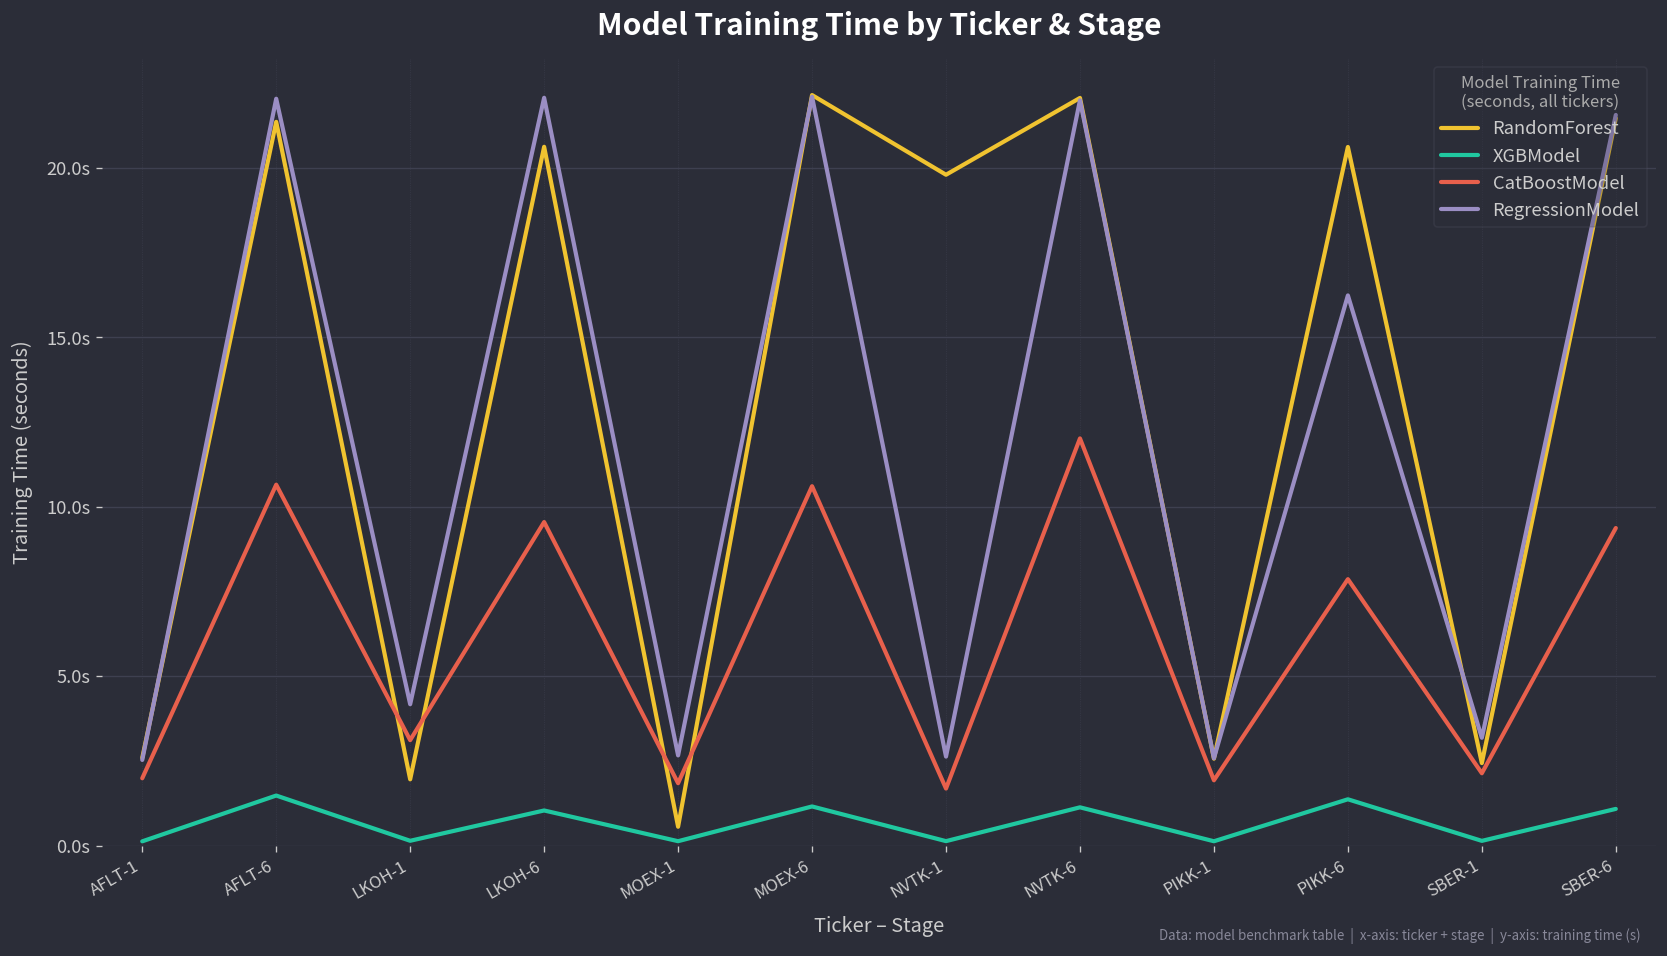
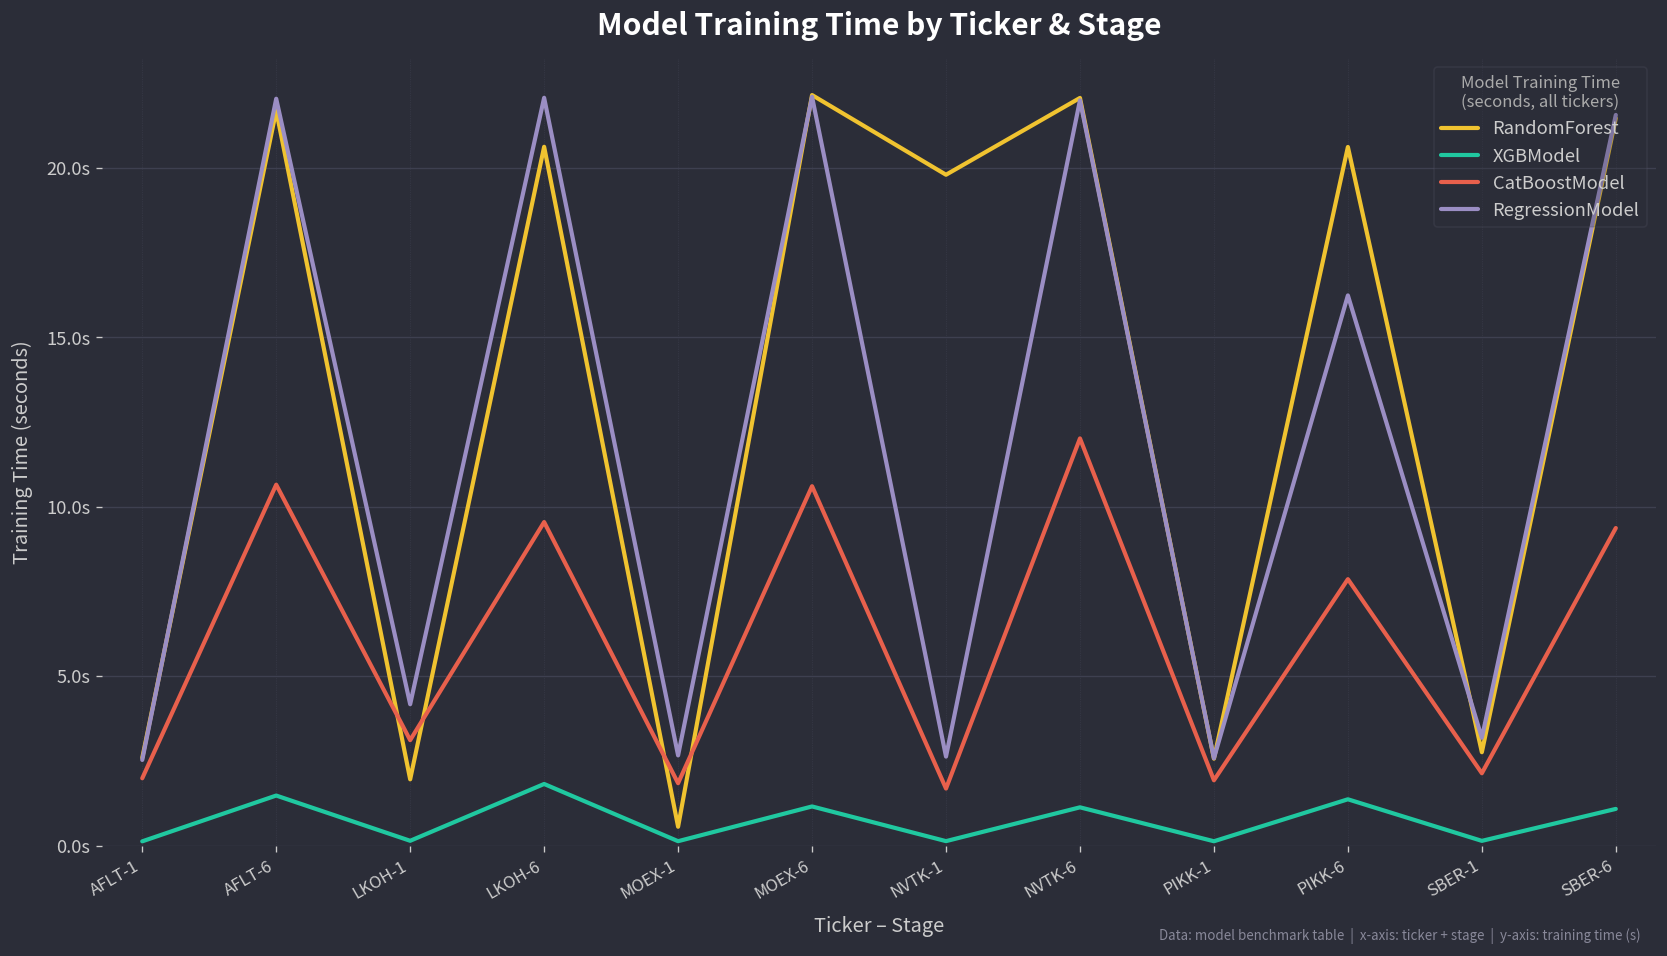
  {
    "RandomForest": {
-     "AFLT-6": "21.4s",
+     "AFLT-6": "21.7s",
      "LKOH-1": "2.0s",
      "LKOH-6": "20.6s",
      "MOEX-1": "0.6s",
      "NVTK-1": "19.8s",
      "PIKK-6": "20.6s",
-     "SBER-1": "2.4s"
+     "SBER-1": "2.8s"
    },
    "XGBModel": {
      "AFLT-1": "0.1s",
      "AFLT-6": "1.5s",
      "LKOH-1": "0.1s",
-     "LKOH-6": "1.0s",
+     "LKOH-6": "1.8s",
      "MOEX-1": "0.1s",
      "MOEX-6": "1.2s",
      "NVTK-1": "0.1s",
      "NVTK-6": "1.1s",
      "PIKK-1": "0.1s",
      "PIKK-6": "1.4s",
      "SBER-1": "0.1s",
      "SBER-6": "1.1s"
    },
    "CatBoostModel": {
      "AFLT-1": "2.0s",
      "AFLT-6": "10.6s",
      "LKOH-1": "3.1s",
      "LKOH-6": "9.5s",
      "MOEX-1": "1.8s",
      "MOEX-6": "10.6s",
      "NVTK-1": "1.7s",
      "NVTK-6": "12.0s",
      "PIKK-1": "1.9s",
      "PIKK-6": "7.9s",
      "SBER-1": "2.1s",
      "SBER-6": "9.4s"
    },
    "RegressionModel": {
      "AFLT-6": "22.0s",
      "LKOH-1": "4.2s",
      "LKOH-6": "22.1s",
      "MOEX-1": "2.7s",
      "NVTK-1": "2.6s",
      "PIKK-6": "16.2s",
      "SBER-1": "3.2s"
    }
  }
